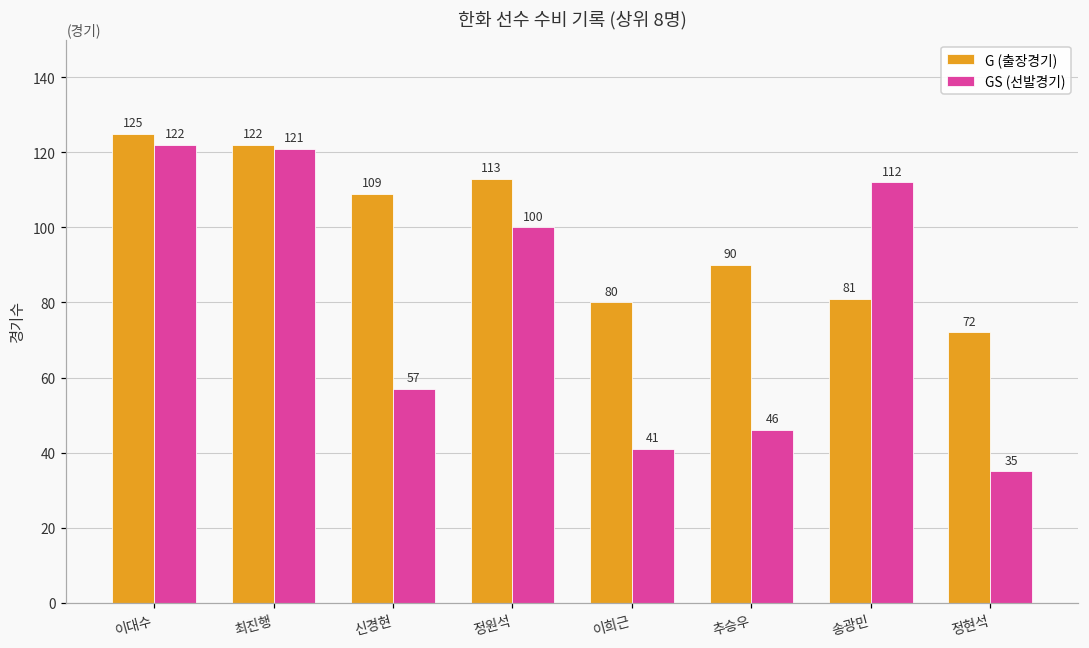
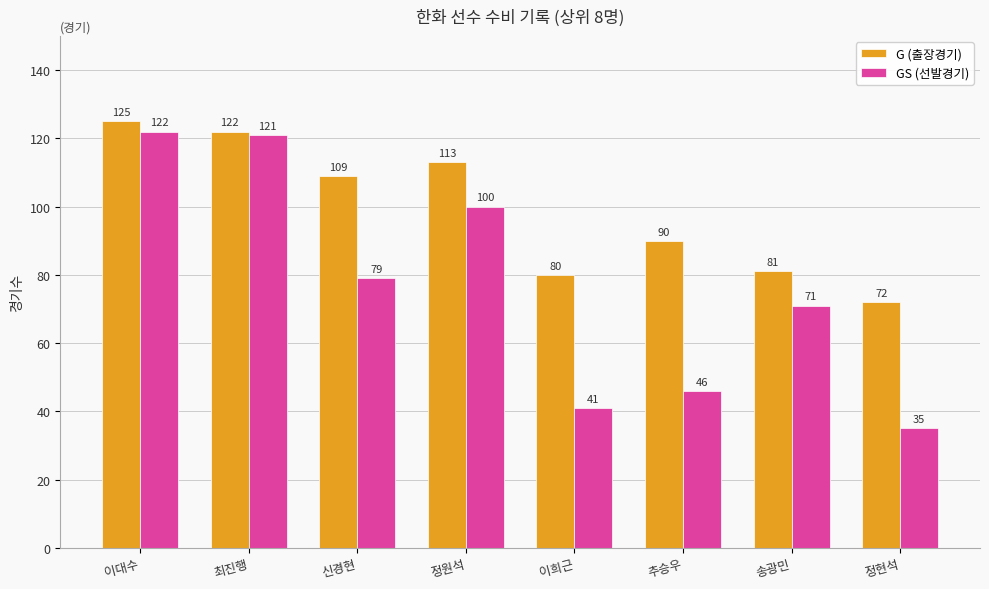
  {
    "G (출장경기)": {
      "이대수": 125,
      "최진행": 122,
      "신경현": 109,
      "정원석": 113,
      "이희근": 80,
      "추승우": 90,
      "송광민": 81,
      "정현석": 72
    },
    "GS (선발경기)": {
      "이대수": 122,
      "최진행": 121,
-     "신경현": 57,
+     "신경현": 79,
      "정원석": 100,
      "이희근": 41,
      "추승우": 46,
-     "송광민": 112,
+     "송광민": 71,
      "정현석": 35
    }
  }
